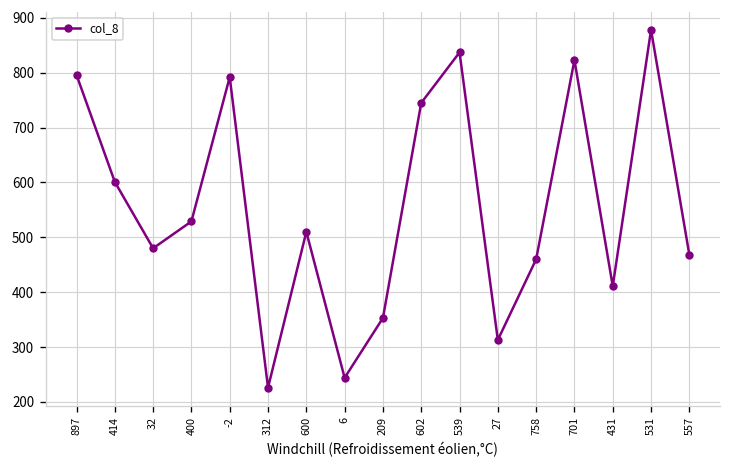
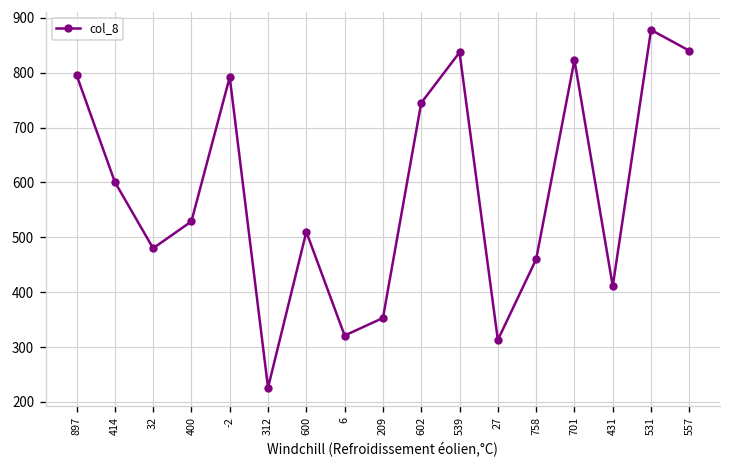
  {
    "897": 800,
    "414": 600,
    "32": 480,
    "400": 530,
    "-2": 790,
    "312": 230,
    "600": 510,
-   "6": 240,
+   "6": 320,
    "209": 350,
    "602": 750,
    "539": 840,
    "27": 310,
    "758": 460,
    "701": 820,
    "431": 410,
    "531": 880,
-   "557": 470
+   "557": 840
  }
